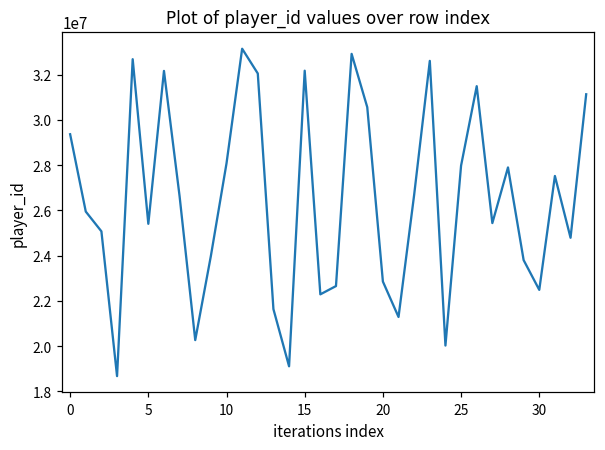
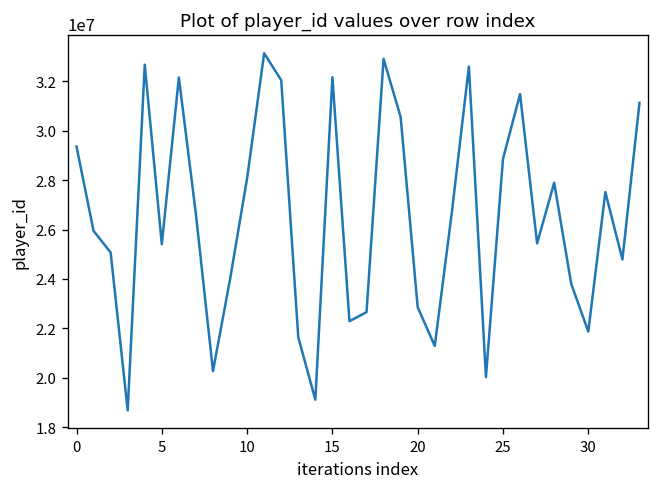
  {
    "0": 29400000,
    "5": 25400000,
    "10": 28100000,
    "15": 32200000,
    "20": 22900000,
-   "25": 28000000,
-   "30": 22500000
+   "25": 28900000,
+   "30": 21900000
  }
